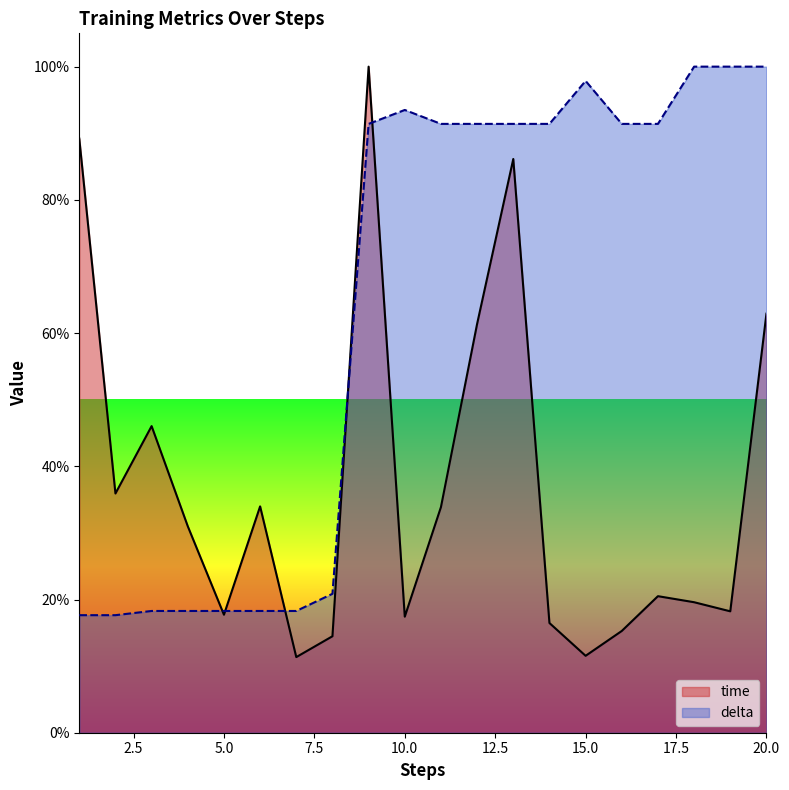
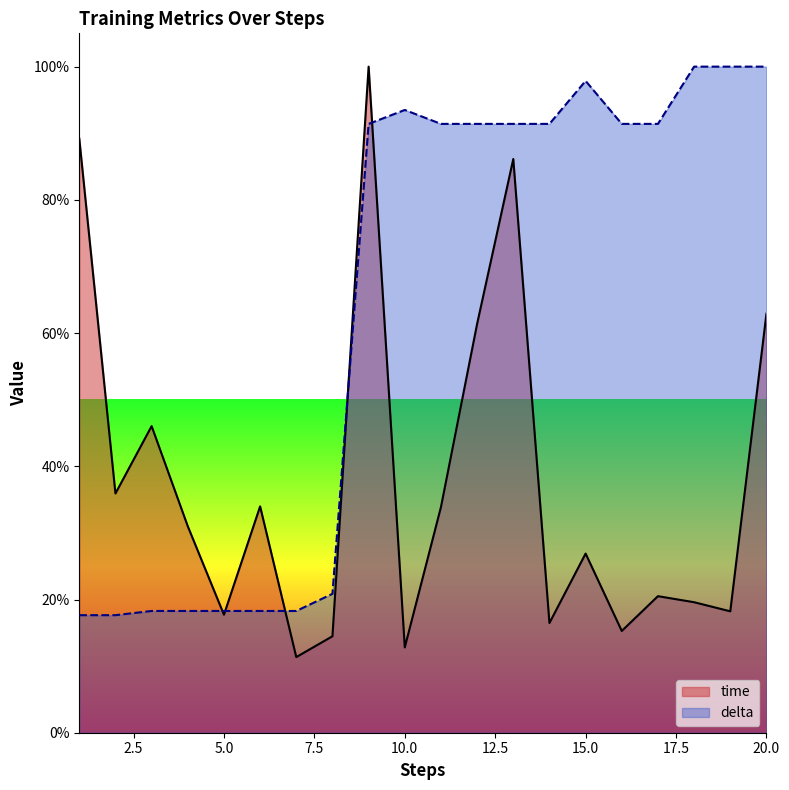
  {
    "time": {
      "5.0": "18%",
-     "10.0": "17%",
-     "15.0": "12%",
+     "10.0": "13%",
+     "15.0": "27%",
      "20.0": "63%"
    },
    "delta": {
      "5.0": "18%",
      "10.0": "93%",
      "15.0": "98%",
      "20.0": "100%"
    }
  }
